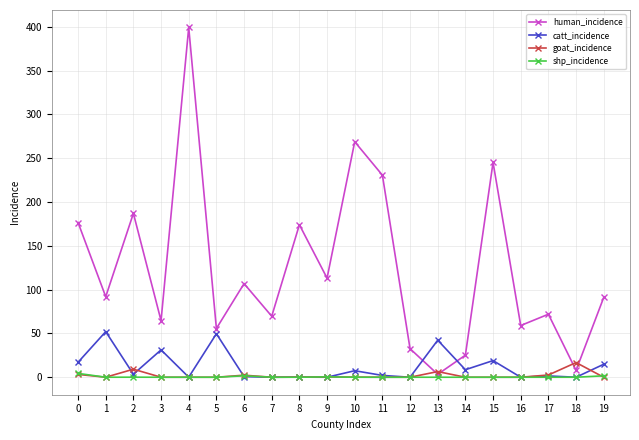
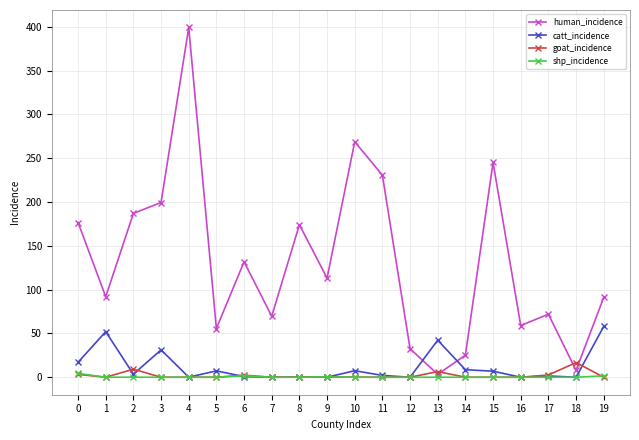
  {
    "human_incidence": {
      "0": 180,
      "1": 90,
      "2": 190,
-     "3": 60,
+     "3": 200,
      "4": 400,
      "5": 60,
-     "6": 110,
+     "6": 130,
      "7": 70,
      "8": 170,
      "9": 110,
      "10": 270,
      "11": 230,
      "12": 30,
      "13": 0,
      "14": 30,
      "15": 250,
      "16": 60,
      "17": 70,
      "18": 10,
      "19": 90
    },
    "catt_incidence": {
      "0": 20,
      "1": 50,
      "2": 0,
      "3": 30,
-     "5": 50,
+     "5": 10,
      "10": 10,
      "13": 40,
      "14": 10,
-     "15": 20,
-     "19": 10
+     "15": 10,
+     "19": 60
    },
    "goat_incidence": {
      "2": 10,
      "13": 10,
      "18": 20
    },
    "shp_incidence": {
      "2": 0,
      "13": 0
    }
  }
